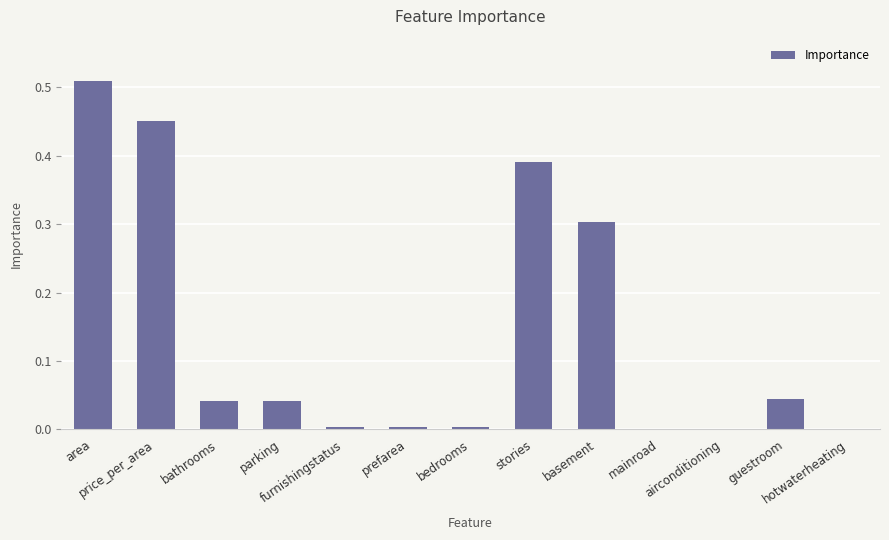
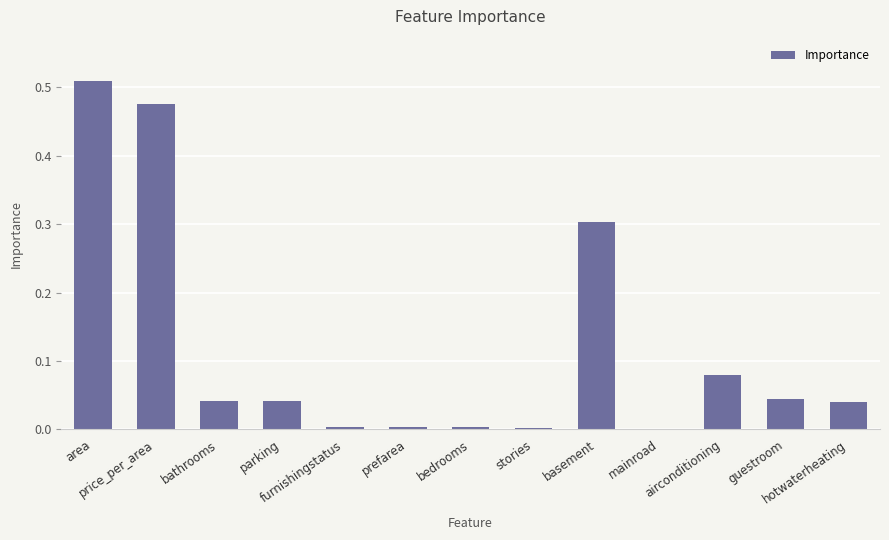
  {
    "area": 0.51,
-   "price_per_area": 0.45,
+   "price_per_area": 0.48,
    "bathrooms": 0.04,
    "parking": 0.04,
-   "stories": 0.39,
+   "stories": 0.00,
    "basement": 0.30,
-   "airconditioning": 0.00,
+   "airconditioning": 0.08,
    "guestroom": 0.04,
-   "hotwaterheating": 0.00
+   "hotwaterheating": 0.04
  }
